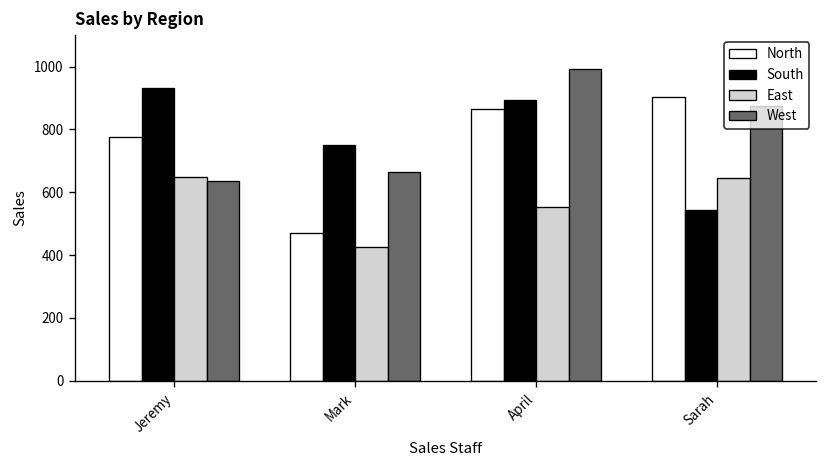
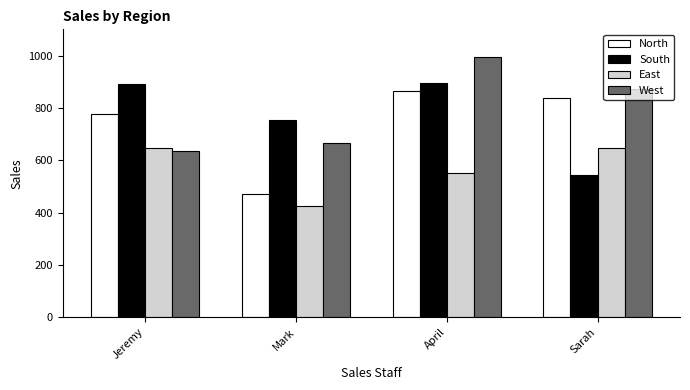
  {
    "North": {
      "Jeremy": 780,
      "Mark": 470,
      "April": 860,
-     "Sarah": 900
+     "Sarah": 840
    },
    "South": {
-     "Jeremy": 930,
+     "Jeremy": 890,
      "Mark": 750,
      "April": 900,
      "Sarah": 540
    },
    "East": {
      "Jeremy": 650,
      "Mark": 430,
      "April": 550,
      "Sarah": 650
    },
    "West": {
      "Jeremy": 640,
      "Mark": 660,
      "April": 990
    }
  }
